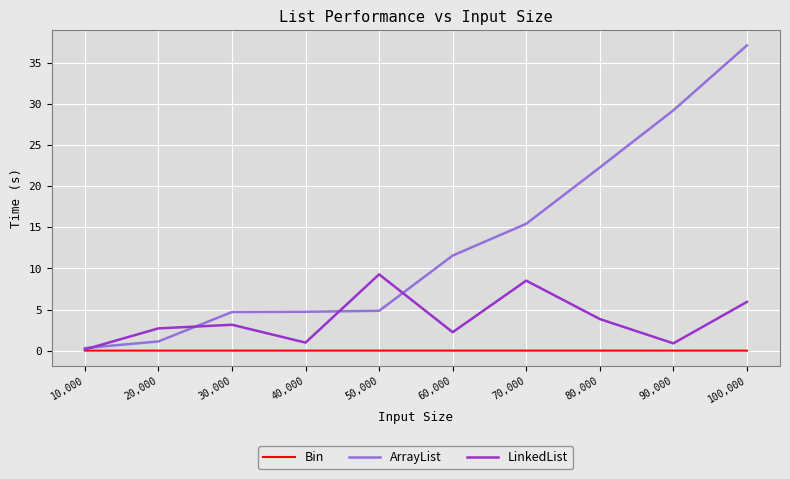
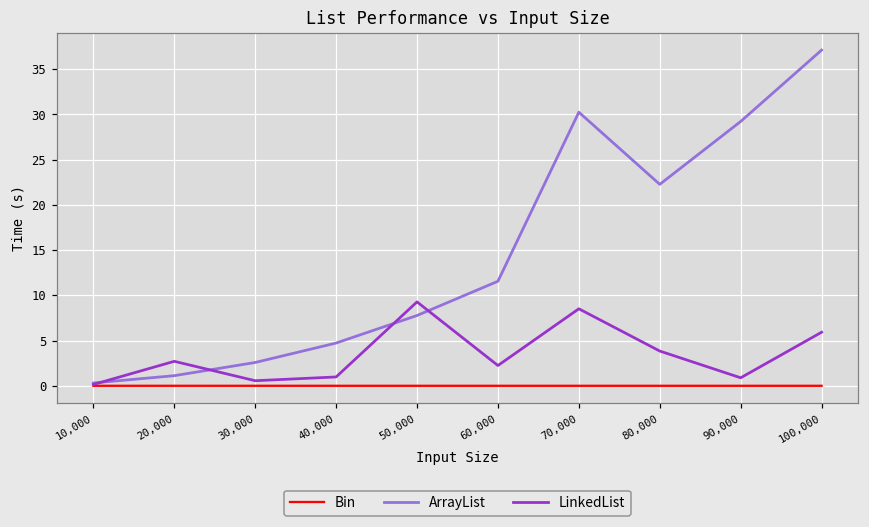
  {
    "Bin": {
      "20,000": 0,
      "30,000": 0,
      "40,000": 0,
      "50,000": 0,
      "60,000": 0,
      "70,000": 0,
      "80,000": 0,
      "90,000": 0,
      "100,000": 0
    },
    "ArrayList": {
      "20,000": 1,
-     "30,000": 5,
+     "30,000": 3,
      "40,000": 5,
-     "50,000": 5,
+     "50,000": 8,
      "60,000": 12,
-     "70,000": 15,
+     "70,000": 30,
      "80,000": 22,
      "90,000": 29,
      "100,000": 37
    },
    "LinkedList": {
      "20,000": 3,
-     "30,000": 3,
+     "30,000": 1,
      "40,000": 1,
      "50,000": 9,
      "60,000": 2,
      "70,000": 9,
      "80,000": 4,
      "90,000": 1,
      "100,000": 6
    }
  }
